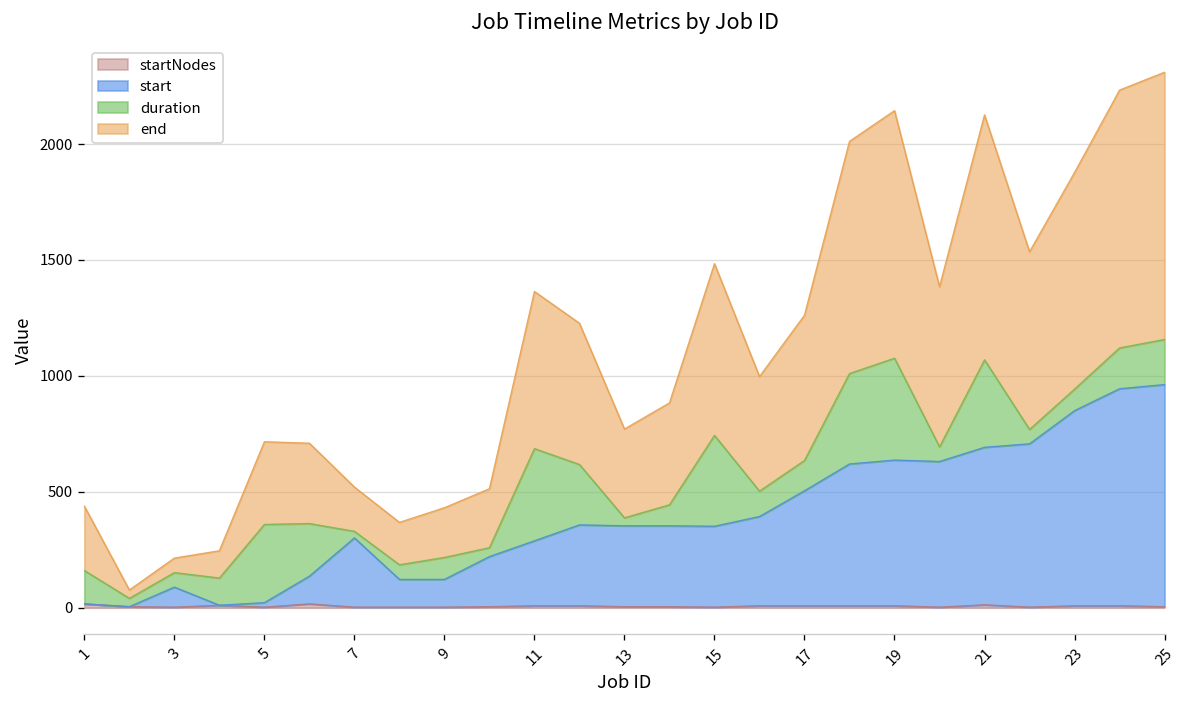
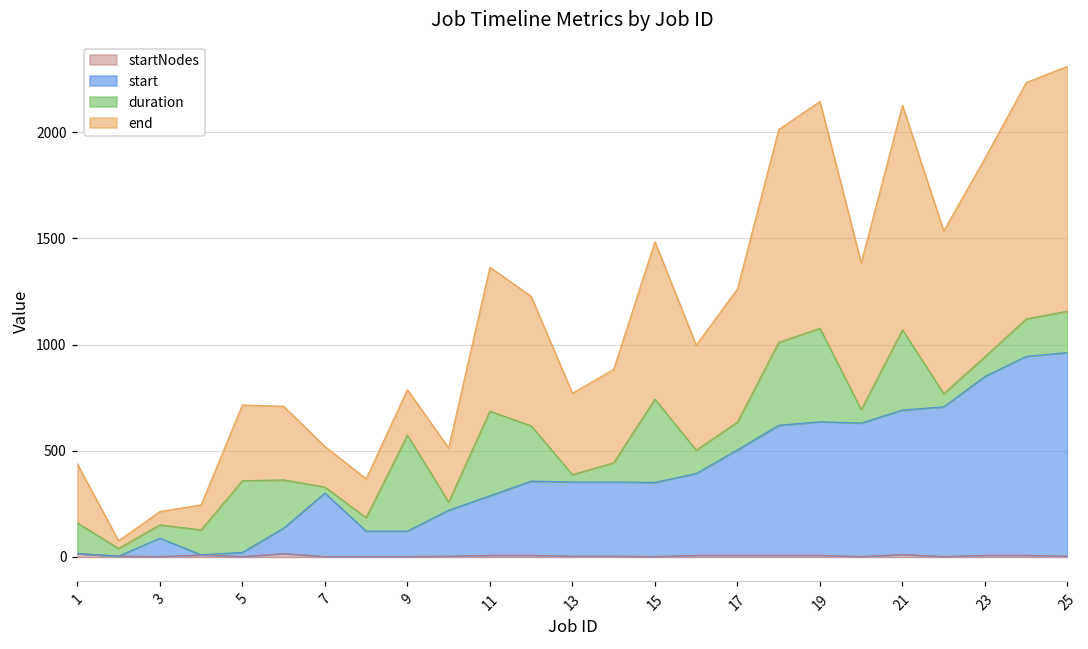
  {
    "start": {
      "3": 90,
      "5": 20,
      "7": 300,
      "9": 120,
      "11": 280,
      "13": 350,
      "15": 350,
      "17": 500,
      "19": 630,
      "21": 680,
      "23": 840,
      "25": 960
    },
    "duration": {
      "1": 140,
      "3": 60,
      "5": 340,
      "7": 30,
-     "9": 90,
+     "9": 450,
      "11": 400,
      "13": 30,
      "15": 390,
      "17": 130,
      "19": 440,
      "21": 380,
      "23": 90,
      "25": 190
    }
  }
